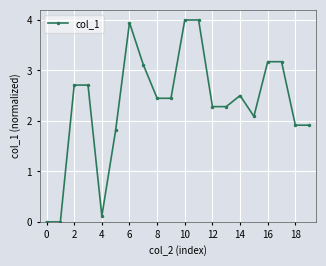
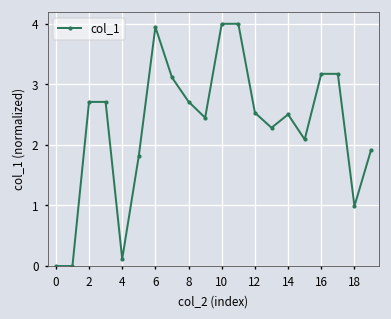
  {
    "0": 0.0,
    "2": 2.7,
    "4": 0.1,
    "6": 3.9,
-   "8": 2.4,
+   "8": 2.7,
    "10": 4.0,
-   "12": 2.3,
+   "12": 2.5,
    "14": 2.5,
    "16": 3.2,
-   "18": 1.9
+   "18": 1.0
  }
